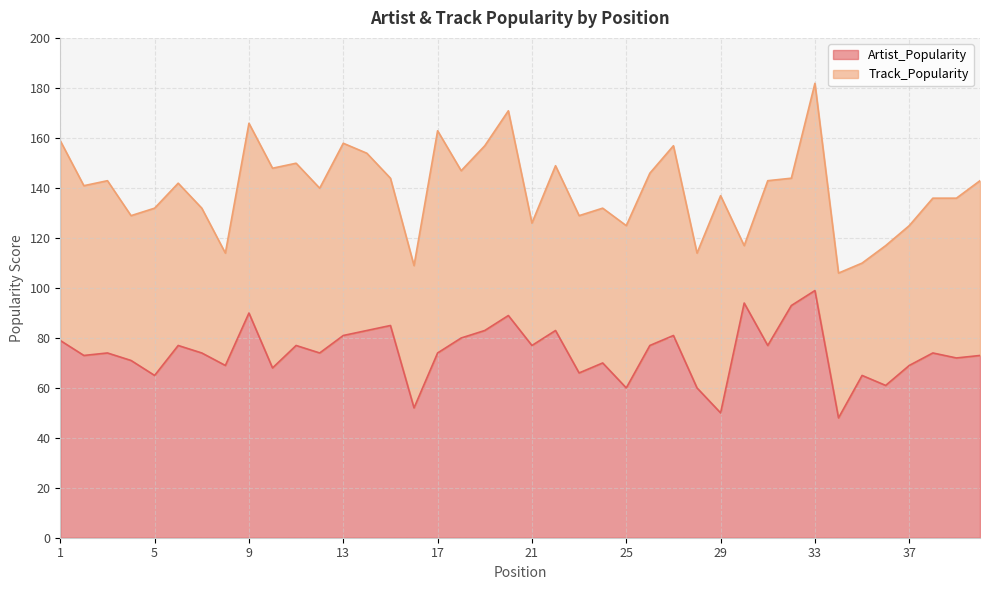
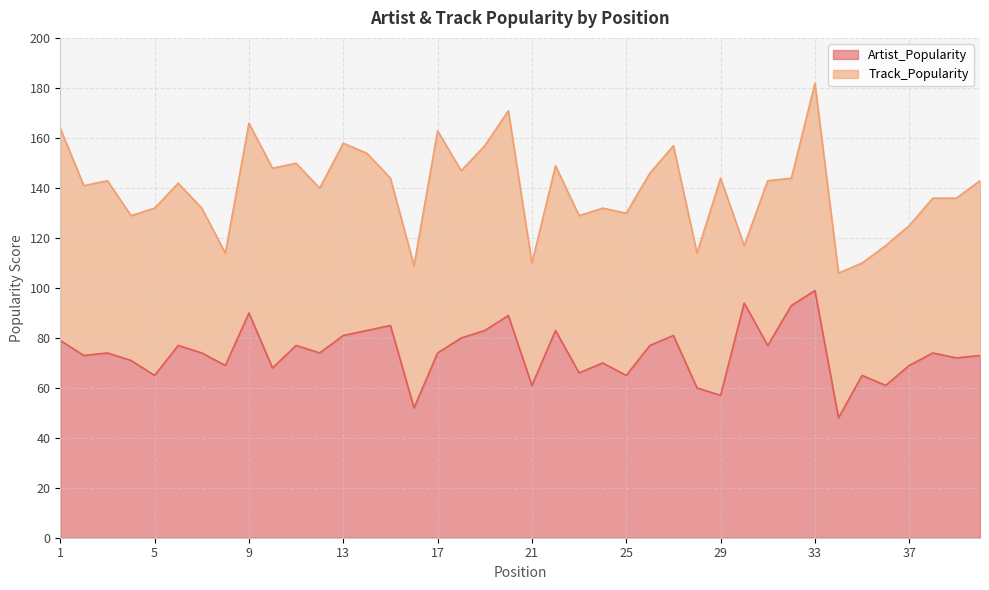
  {
    "Artist_Popularity": {
      "1": 79,
      "5": 65,
      "9": 90,
      "13": 81,
      "17": 74,
-     "21": 77,
-     "25": 60,
-     "29": 50,
+     "21": 61,
+     "25": 65,
+     "29": 57,
      "33": 99,
      "37": 69
    },
    "Track_Popularity": {
-     "1": 80,
+     "1": 85,
      "5": 67,
      "9": 76,
      "13": 77,
      "17": 89,
      "21": 49,
      "25": 65,
      "29": 87,
      "33": 83,
      "37": 56
    }
  }
